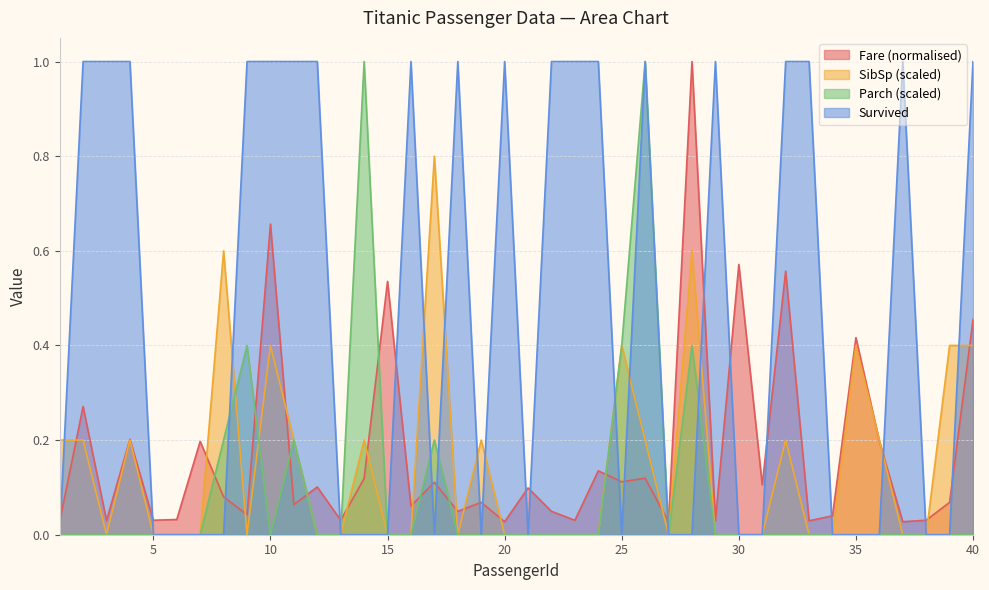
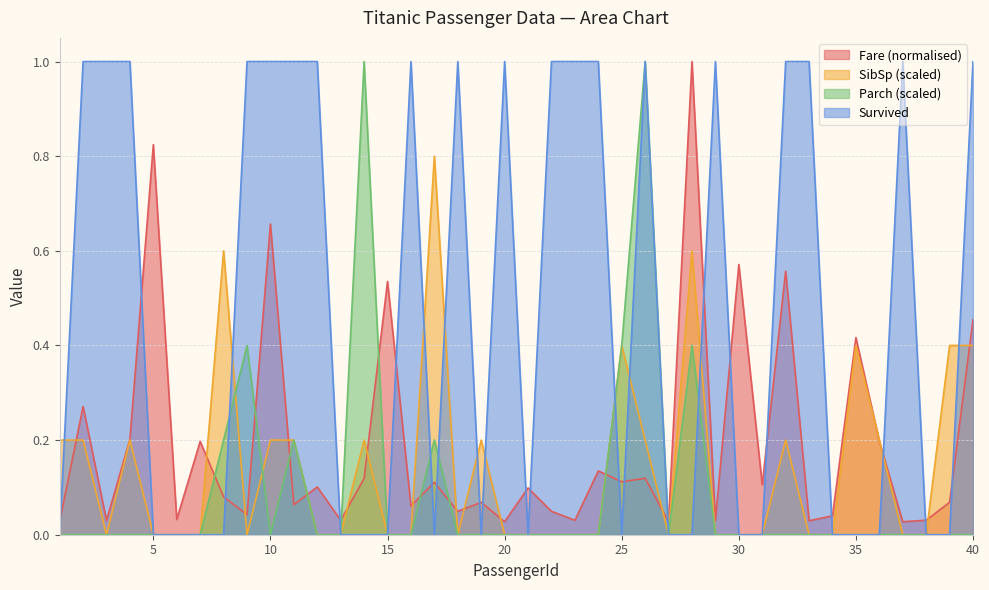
  {
    "Fare (normalised)": {
-     "5": 0.03,
+     "5": 0.82,
      "10": 0.66,
      "15": 0.54,
      "20": 0.03,
      "25": 0.11,
      "30": 0.57,
      "35": 0.42,
      "40": 0.45
    },
    "SibSp (scaled)": {
-     "10": 0.40,
+     "10": 0.20,
      "35": 0.40,
      "40": 0.40
    },
    "Parch (scaled)": {
      "10": 0.00,
      "40": 0.00
    },
    "Survived": {
      "10": 1.00,
      "20": 1.00,
      "25": 0.00,
      "40": 1.00
    }
  }
